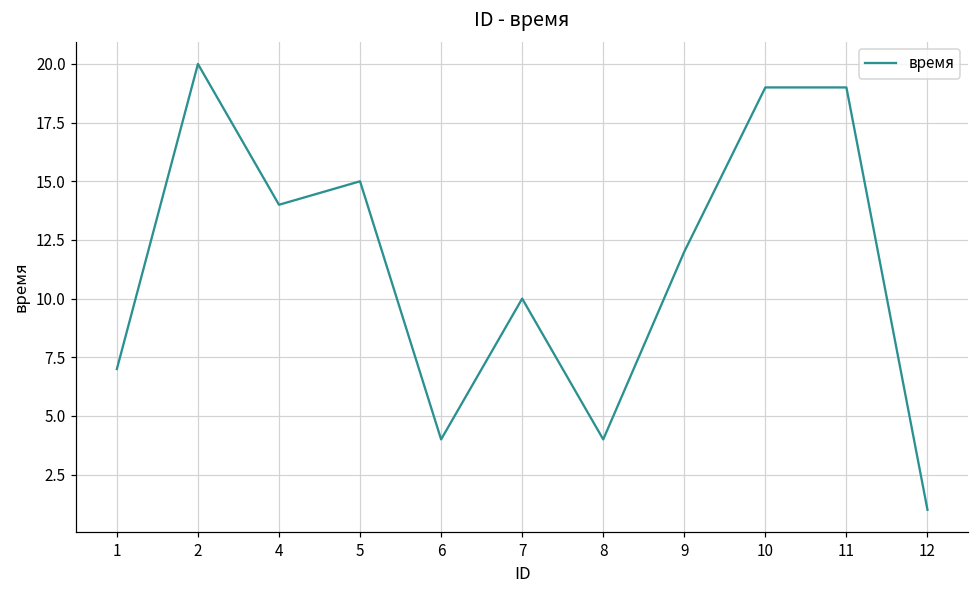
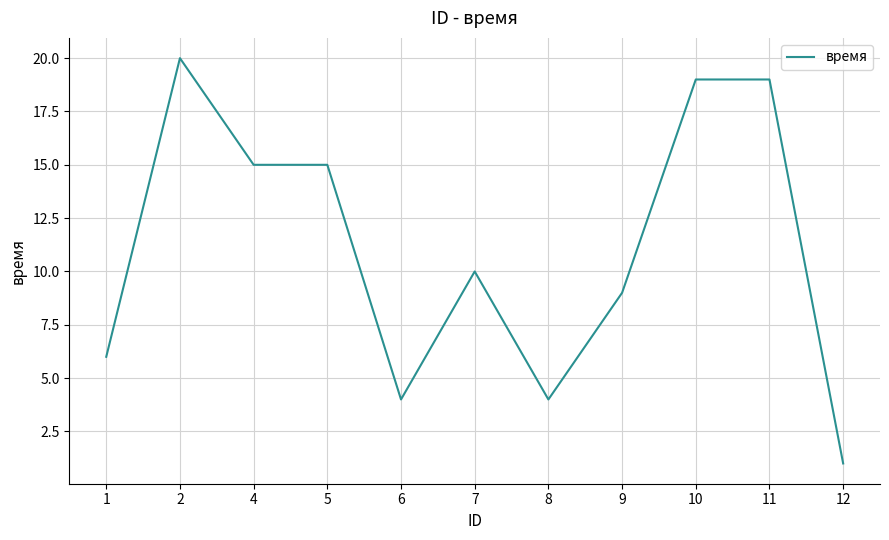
  {
-   "1": 7,
+   "1": 6,
    "2": 20,
-   "4": 14,
+   "4": 15,
    "5": 15,
    "6": 4,
    "7": 10,
    "8": 4,
-   "9": 12,
+   "9": 9,
    "10": 19,
    "11": 19,
    "12": 1
  }
